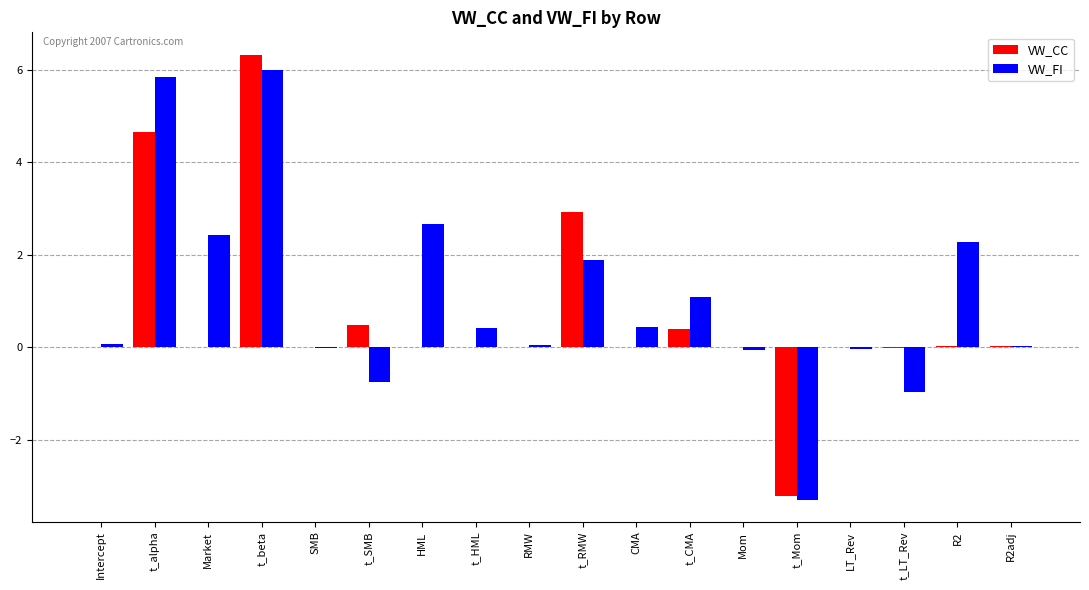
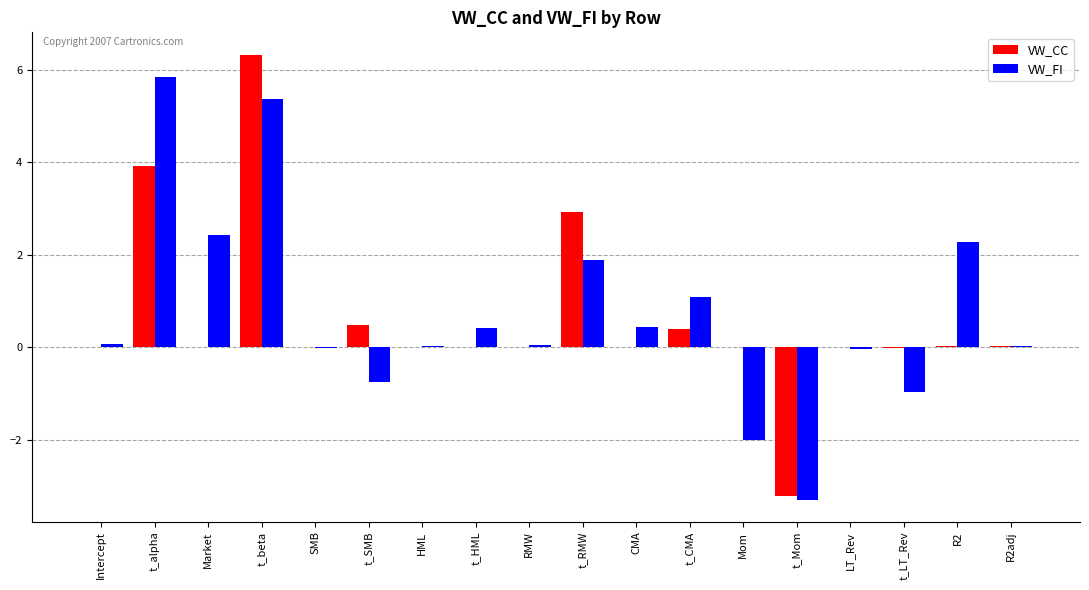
  {
    "VW_CC": {
-     "t_alpha": 4.7,
+     "t_alpha": 3.9,
      "t_beta": 6.3,
      "t_SMB": 0.5,
      "t_RMW": 2.9,
      "t_CMA": 0.4,
      "t_Mom": -3.2
    },
    "VW_FI": {
      "Intercept": 0.1,
      "t_alpha": 5.8,
      "Market": 2.4,
-     "t_beta": 6.0,
+     "t_beta": 5.4,
      "t_SMB": -0.7,
-     "HML": 2.7,
+     "HML": 0.0,
      "t_HML": 0.4,
      "t_RMW": 1.9,
      "CMA": 0.4,
      "t_CMA": 1.1,
-     "Mom": -0.1,
+     "Mom": -2.0,
      "t_Mom": -3.3,
      "t_LT_Rev": -1.0,
      "R2": 2.3
    }
  }
